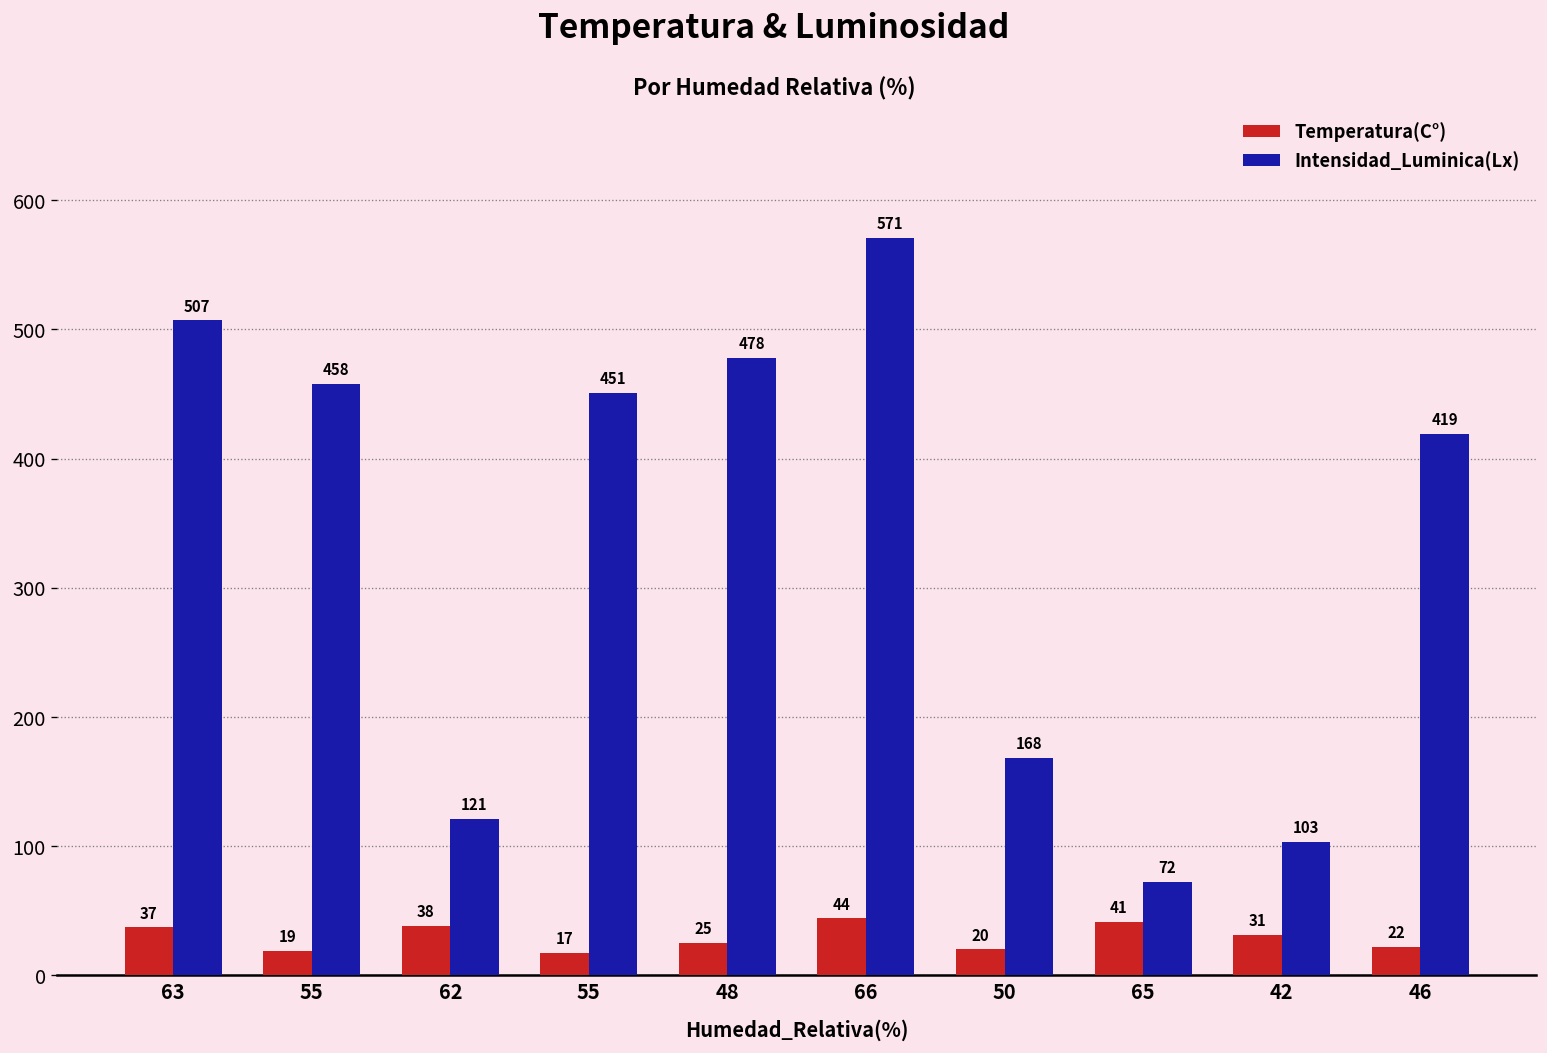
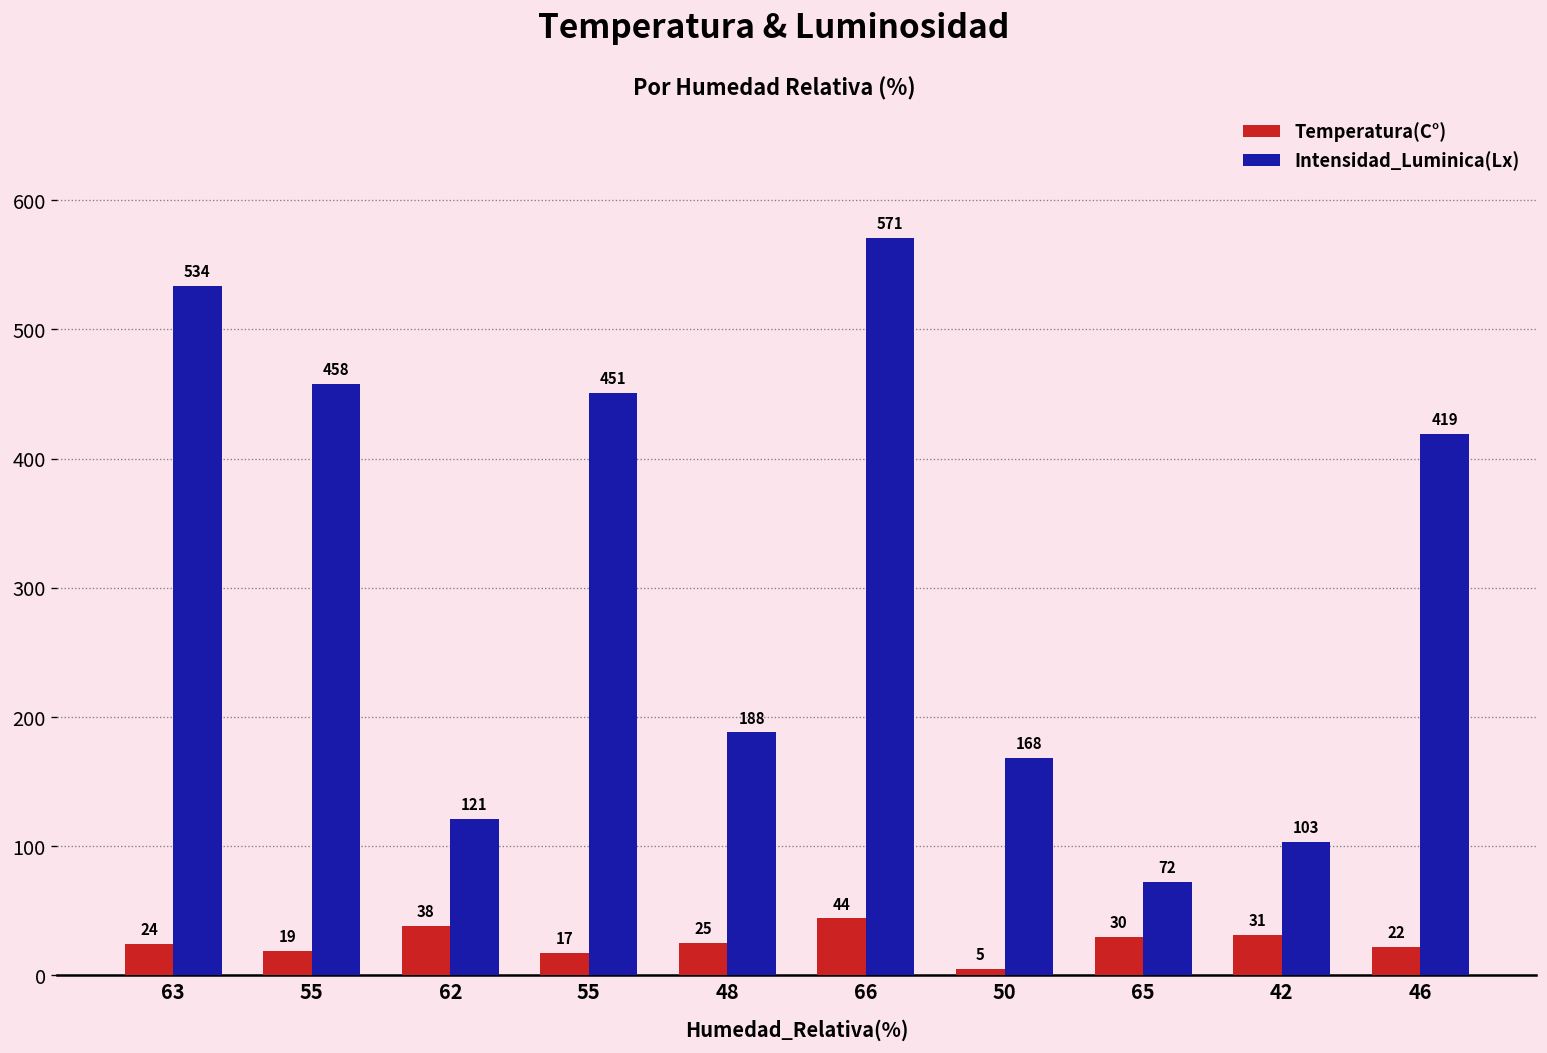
  {
    "Temperatura(C°)": {
-     "63": 37,
+     "63": 24,
      "62": 38,
      "48": 25,
      "66": 44,
-     "50": 20,
-     "65": 41,
+     "50": 5,
+     "65": 30,
      "42": 31,
      "46": 22
    },
    "Intensidad_Luminica(Lx)": {
-     "63": 507,
+     "63": 534,
      "62": 121,
-     "48": 478,
+     "48": 188,
      "66": 571,
      "50": 168,
      "65": 72,
      "42": 103,
      "46": 419
    }
  }
